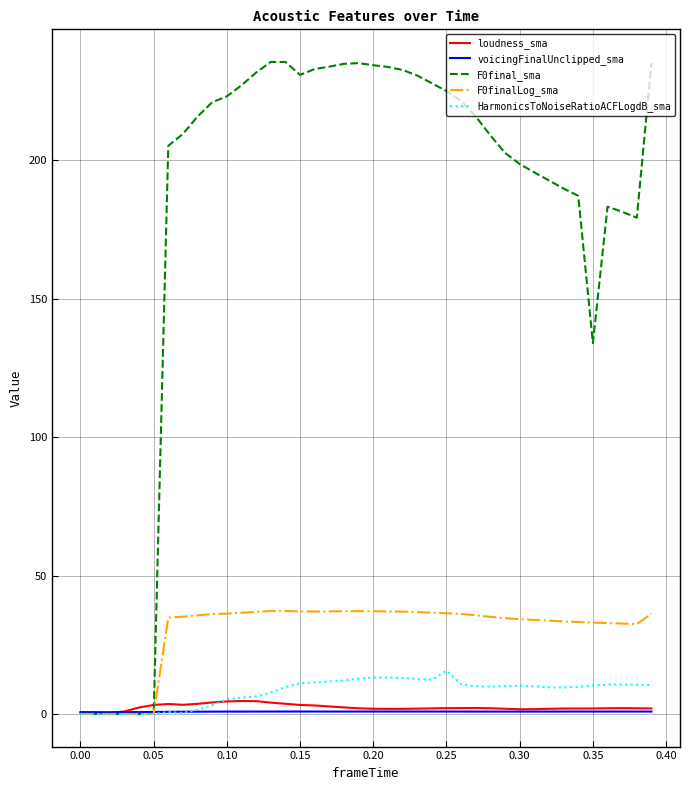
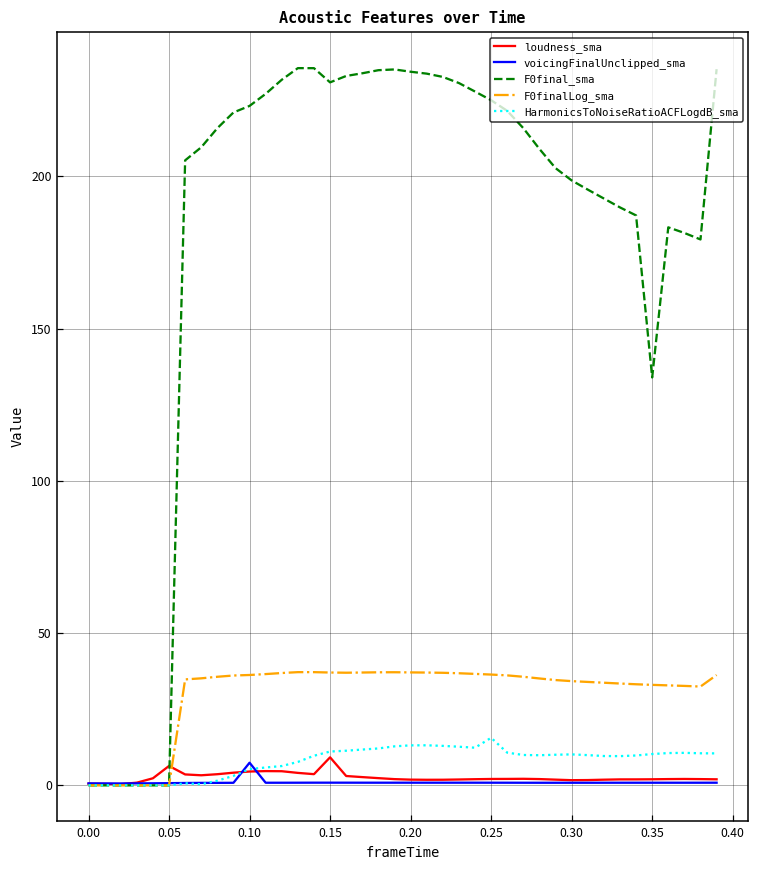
  {
    "loudness_sma": {
-     "0.05": 3,
-     "0.15": 3,
+     "0.05": 6,
+     "0.15": 9,
      "0.20": 2,
      "0.25": 2,
      "0.35": 2
    },
    "voicingFinalUnclipped_sma": {
-     "0.10": 1,
+     "0.10": 7,
      "0.15": 1,
      "0.20": 1,
      "0.25": 1,
      "0.35": 1
    },
    "F0final_sma": {
      "0.10": 223,
      "0.15": 231,
      "0.20": 234,
      "0.30": 199,
      "0.35": 134
    },
    "F0finalLog_sma": {
      "0.10": 36,
      "0.15": 37,
      "0.20": 37,
      "0.25": 36,
      "0.30": 34,
      "0.35": 33
    },
    "HarmonicsToNoiseRatioACFLogdB_sma": {
      "0.15": 11,
      "0.20": 13,
      "0.25": 16,
      "0.30": 10,
      "0.35": 10
    }
  }
